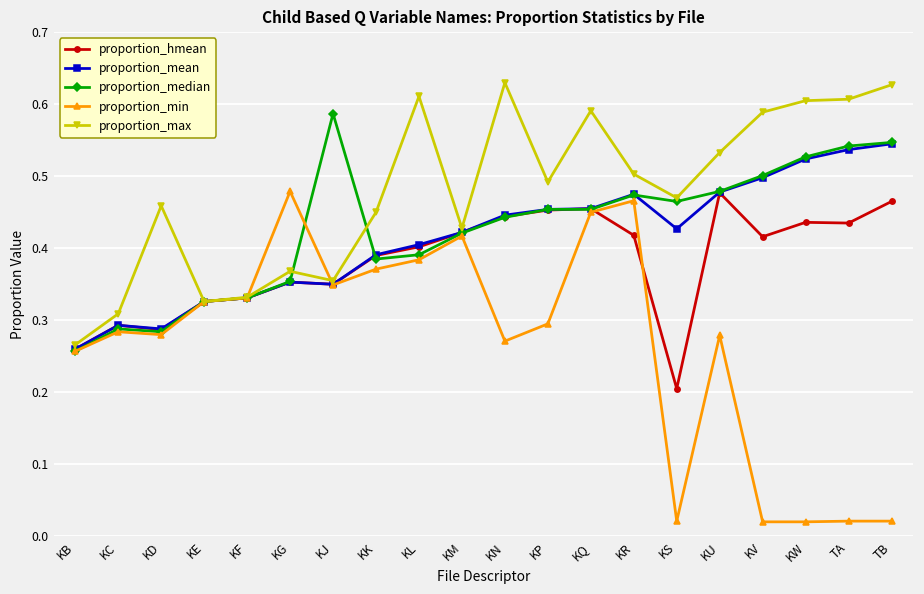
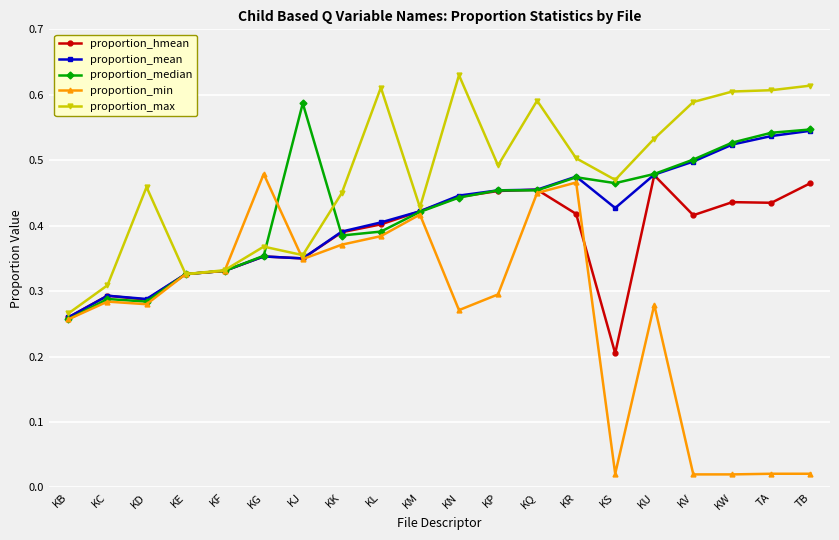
  {
    "proportion_hmean": {
      "KR": 0.42,
      "KS": 0.21,
      "KV": 0.42,
      "KW": 0.44,
      "TA": 0.44,
      "TB": 0.47
    },
    "proportion_mean": {
      "KS": 0.43,
      "TA": 0.54
    },
    "proportion_median": {
      "KC": 0.29,
      "KJ": 0.59,
      "KK": 0.39,
      "KL": 0.39,
      "KS": 0.47,
      "TA": 0.54
    },
    "proportion_min": {
      "KC": 0.28,
      "KD": 0.28,
      "KG": 0.48,
      "KK": 0.37,
      "KL": 0.38,
      "KM": 0.42,
      "KN": 0.27,
      "KP": 0.30,
      "KQ": 0.45,
      "KR": 0.47,
      "KS": 0.02,
      "KU": 0.28,
      "KV": 0.02,
      "KW": 0.02,
      "TA": 0.02,
      "TB": 0.02
    },
    "proportion_max": {
      "KB": 0.27,
      "KC": 0.31,
      "KD": 0.46,
      "KG": 0.37,
      "KJ": 0.36,
      "KK": 0.45,
      "KL": 0.61,
      "KM": 0.43,
      "KN": 0.63,
      "KP": 0.49,
      "KQ": 0.59,
      "KR": 0.50,
      "KS": 0.47,
      "KU": 0.53,
      "KV": 0.59,
      "KW": 0.61,
      "TA": 0.61,
-     "TB": 0.63
+     "TB": 0.61
    }
  }
